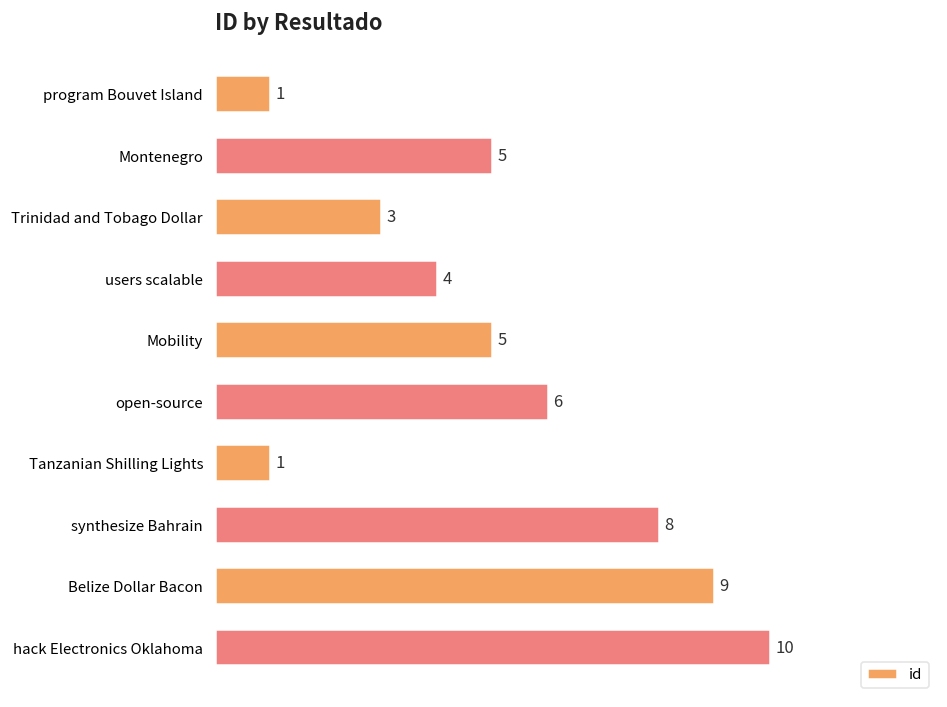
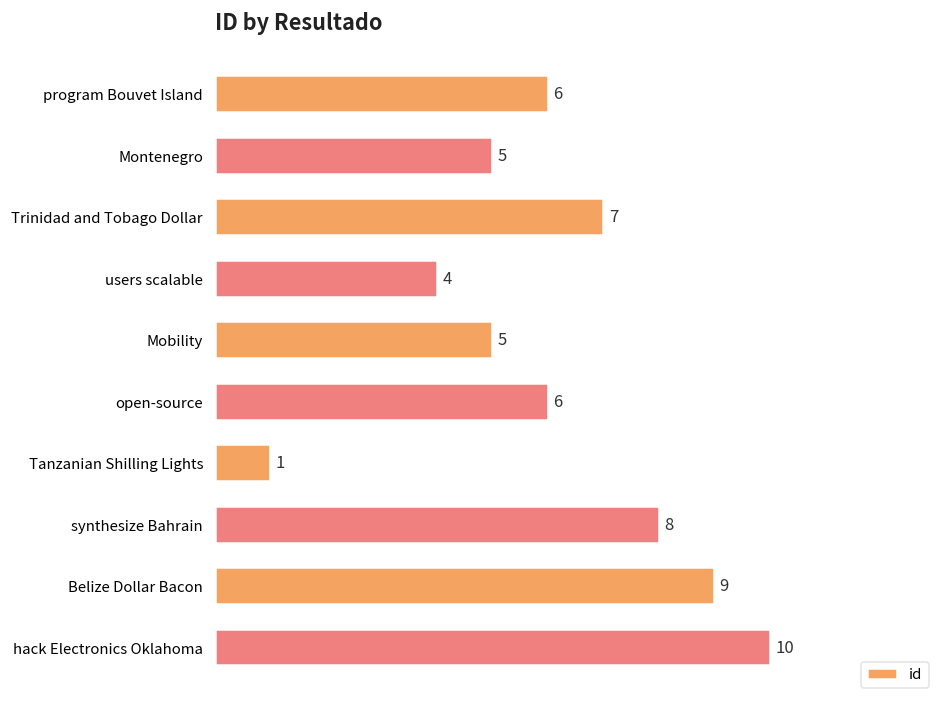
  {
-   "program Bouvet Island": 1,
+   "program Bouvet Island": 6,
    "Montenegro": 5,
-   "Trinidad and Tobago Dollar": 3,
+   "Trinidad and Tobago Dollar": 7,
    "users scalable": 4,
    "Mobility": 5,
    "open-source": 6,
    "Tanzanian Shilling Lights": 1,
    "synthesize Bahrain": 8,
    "Belize Dollar Bacon": 9,
    "hack Electronics Oklahoma": 10
  }
